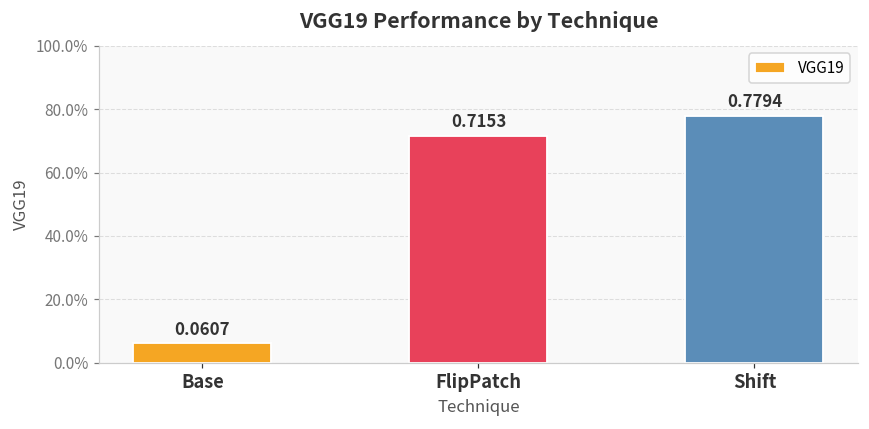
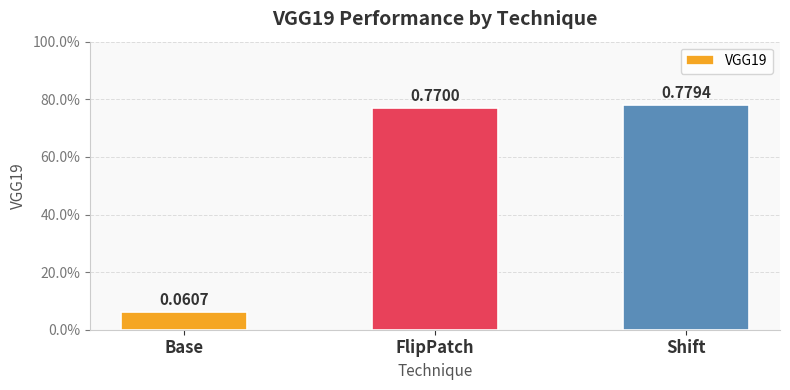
  {
    "Base": 0.0607,
-   "FlipPatch": 0.7153,
+   "FlipPatch": 0.7700,
    "Shift": 0.7794
  }
